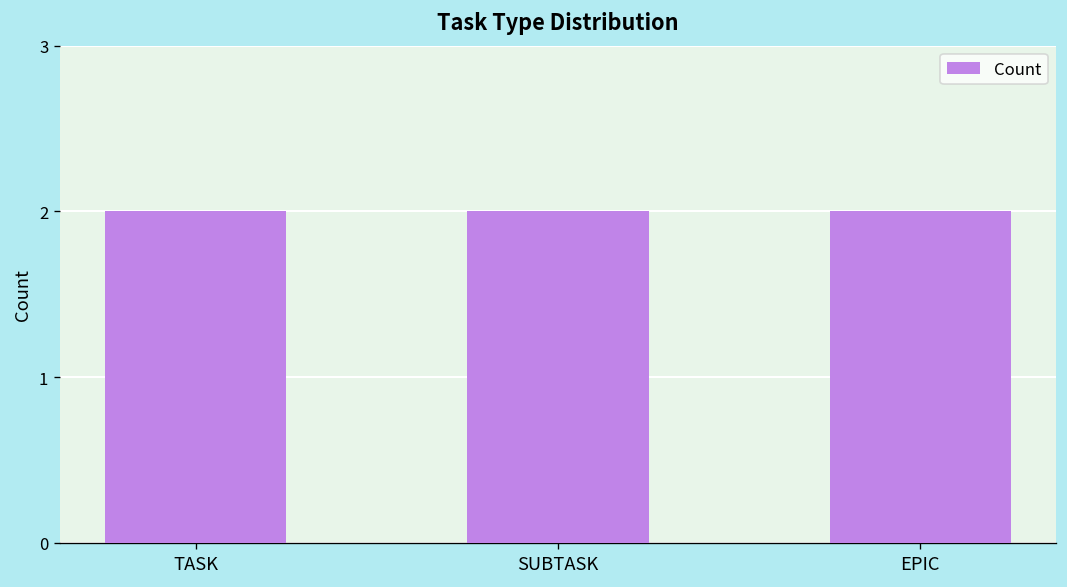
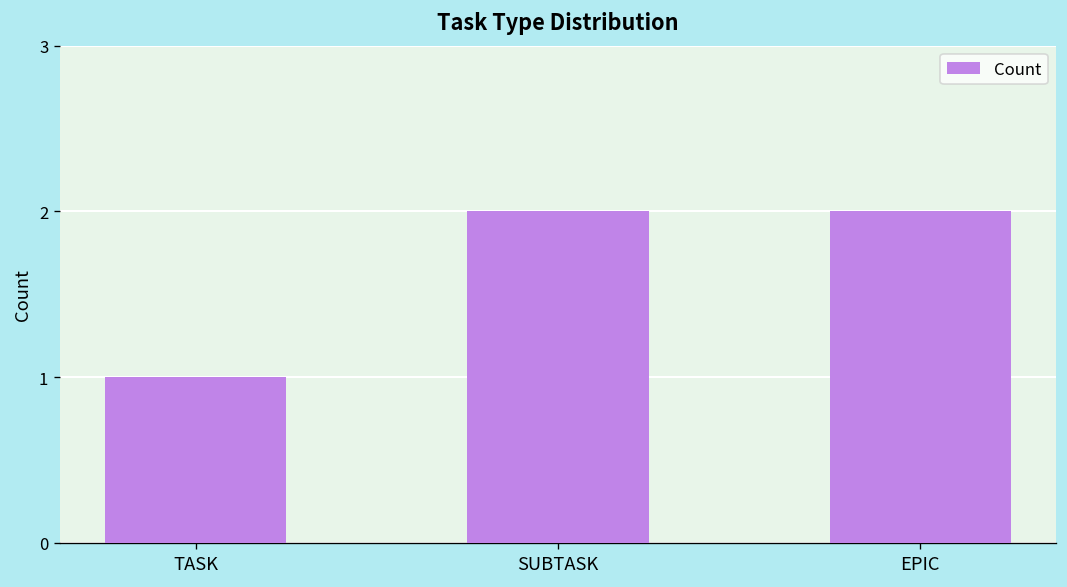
  {
-   "TASK": 2,
+   "TASK": 1,
    "SUBTASK": 2,
    "EPIC": 2
  }
